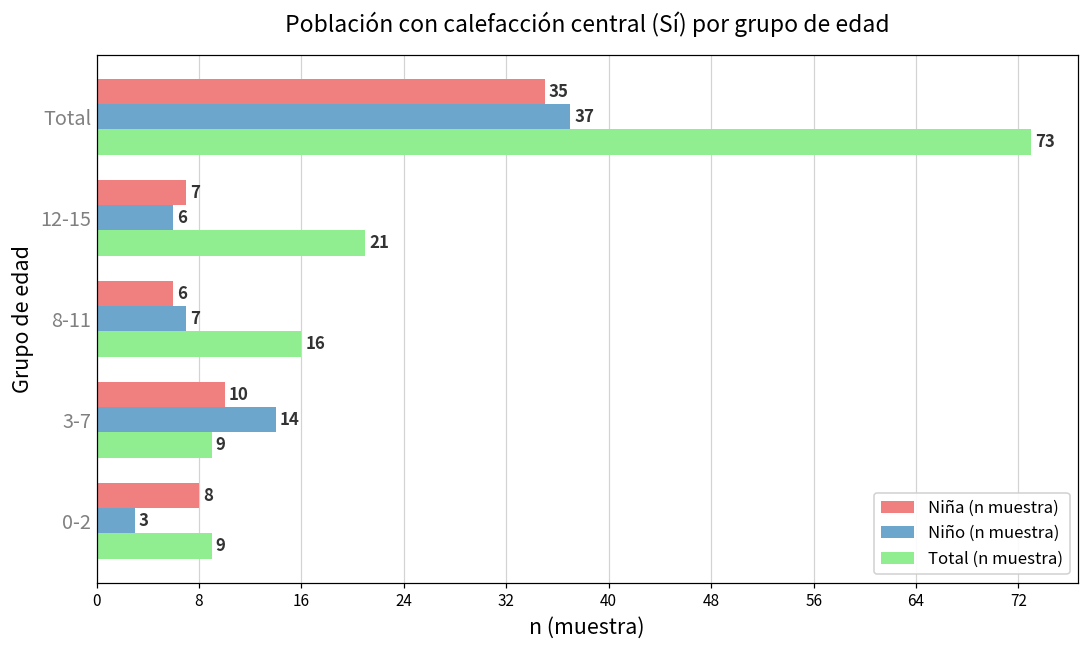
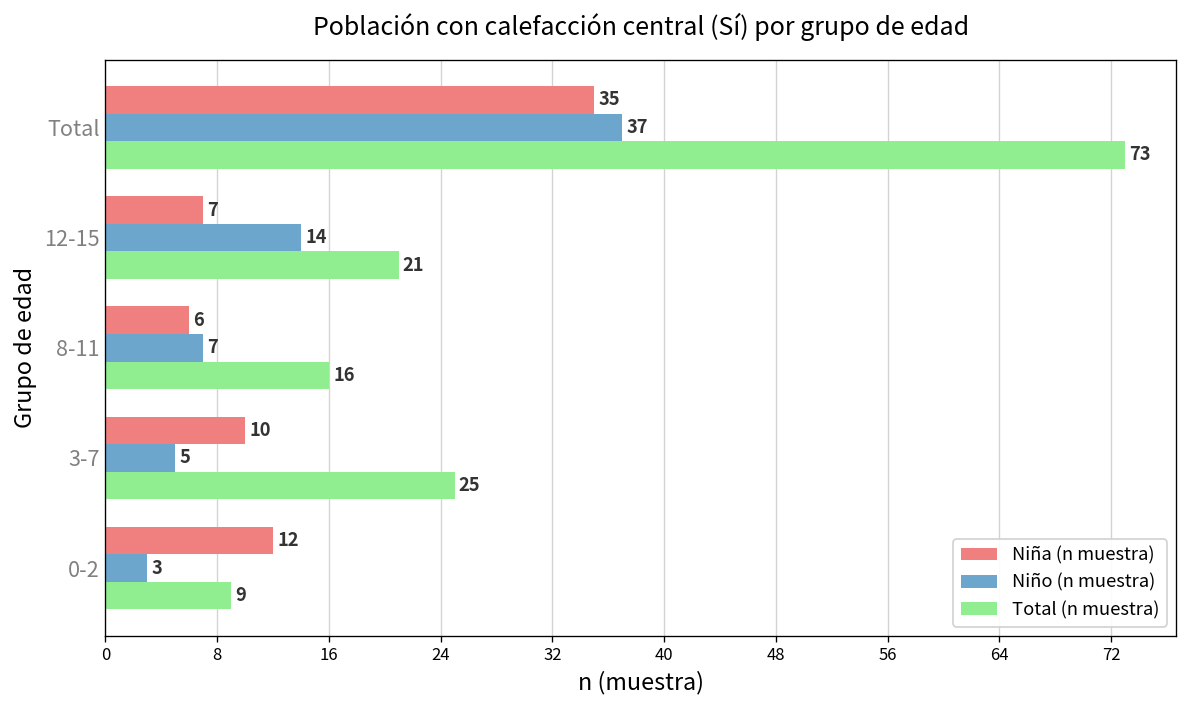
  {
    "Niña (n muestra)": {
      "Total": 35,
      "12-15": 7,
      "8-11": 6,
      "3-7": 10,
-     "0-2": 8
+     "0-2": 12
    },
    "Niño (n muestra)": {
      "Total": 37,
-     "12-15": 6,
+     "12-15": 14,
      "8-11": 7,
-     "3-7": 14,
+     "3-7": 5,
      "0-2": 3
    },
    "Total (n muestra)": {
      "Total": 73,
      "12-15": 21,
      "8-11": 16,
-     "3-7": 9,
+     "3-7": 25,
      "0-2": 9
    }
  }
